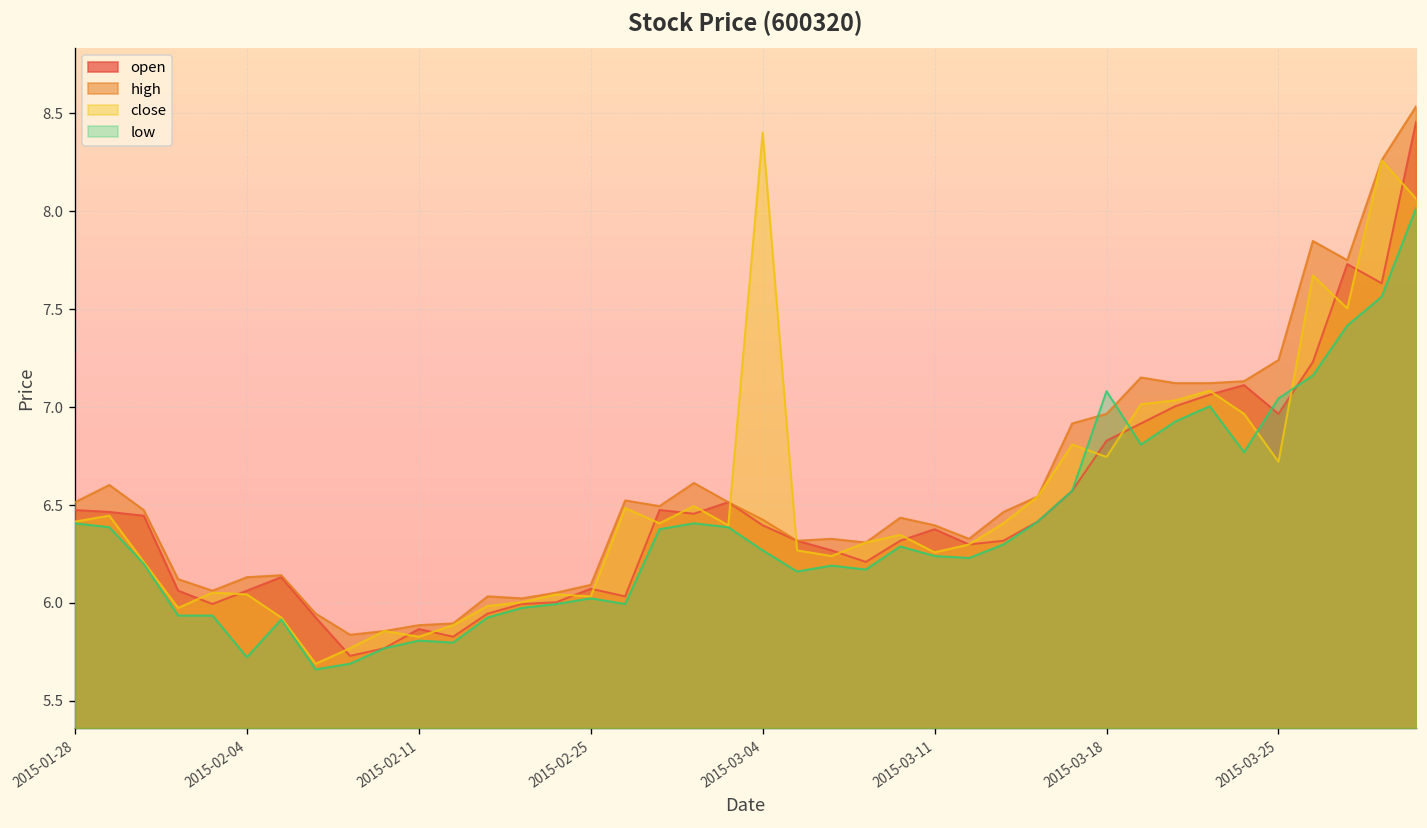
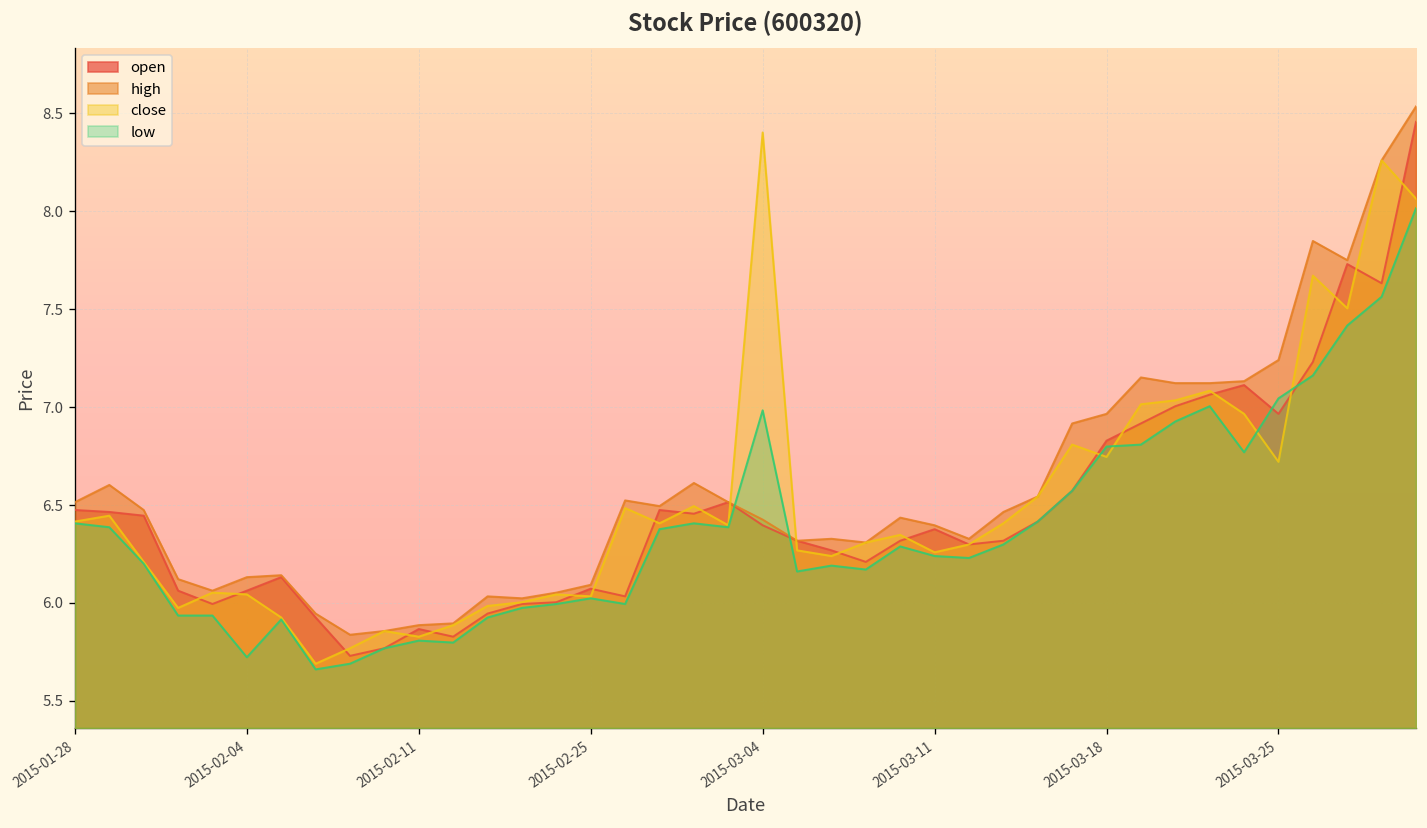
  {
    "close": {
      "2015-02-04": 6.04,
      "2015-02-11": 5.83,
      "2015-03-04": 8.40,
      "2015-03-11": 6.26,
      "2015-03-18": 6.75,
      "2015-03-25": 6.72
    },
    "low": {
      "2015-02-04": 5.72,
      "2015-02-11": 5.81,
-     "2015-03-04": 6.27,
+     "2015-03-04": 6.98,
      "2015-03-11": 6.24,
-     "2015-03-18": 7.08,
+     "2015-03-18": 6.80,
      "2015-03-25": 7.05
    }
  }
